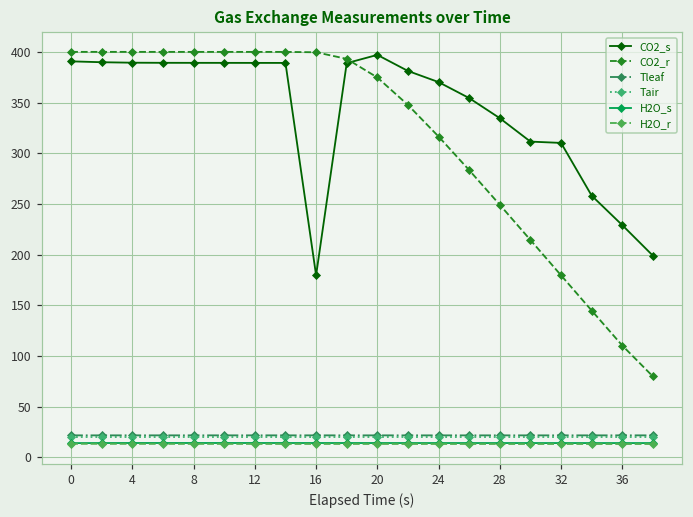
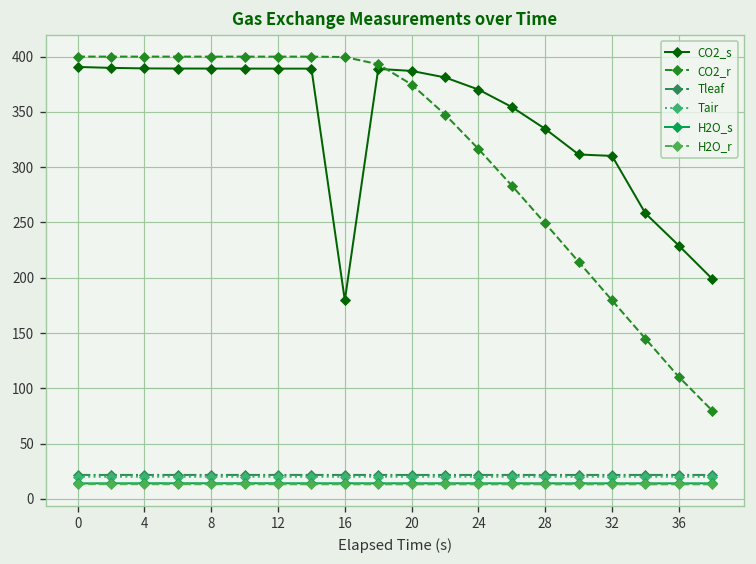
  {
    "CO2_s": {
      "0": 390,
      "4": 390,
      "8": 390,
      "12": 390,
      "16": 180,
-     "20": 400,
+     "20": 390,
      "24": 370,
      "28": 330,
      "32": 310,
      "36": 230
    }
  }
